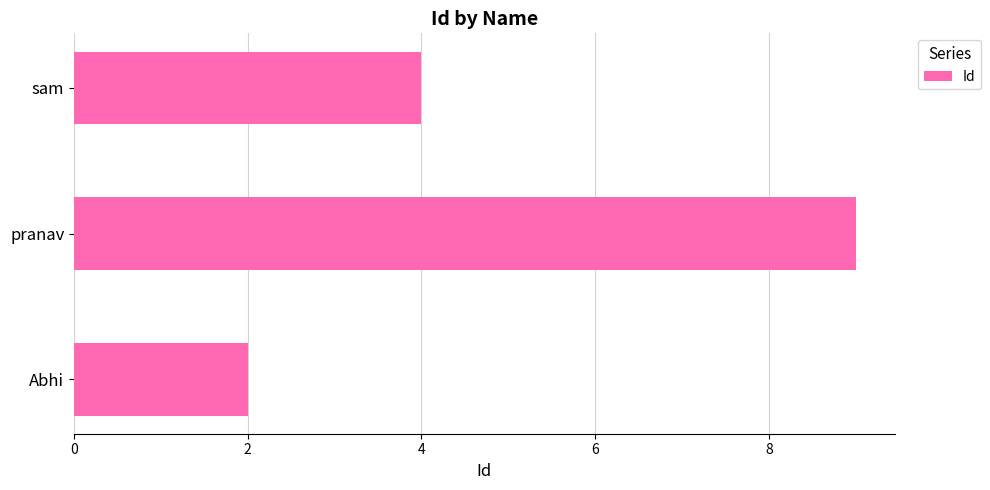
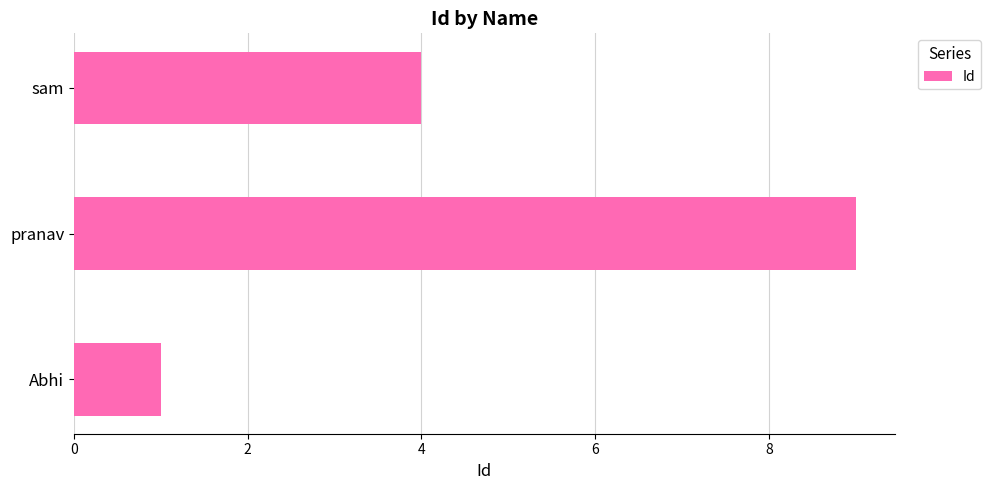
  {
    "sam": 4,
    "pranav": 9,
-   "Abhi": 2
+   "Abhi": 1
  }
